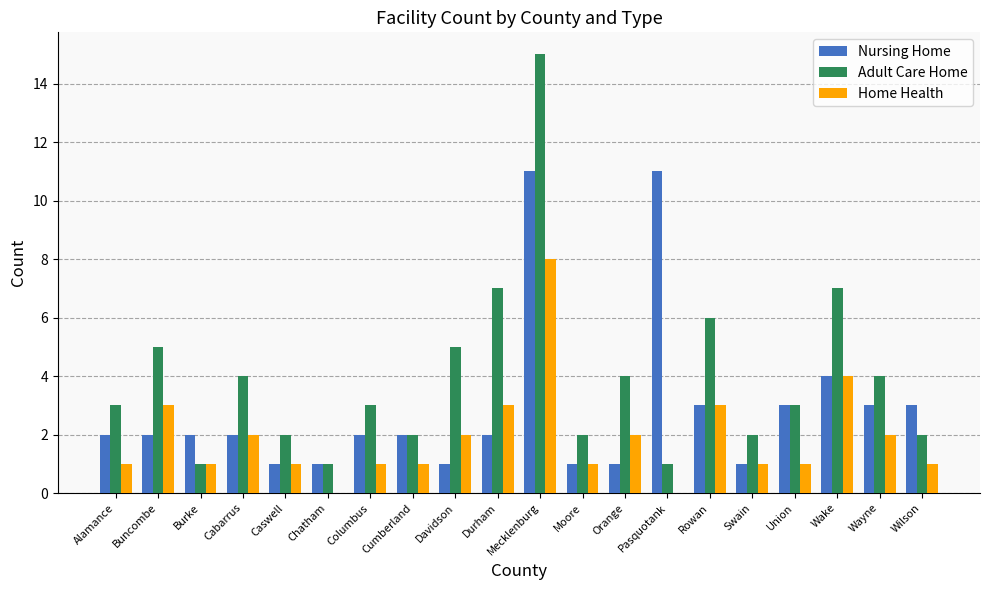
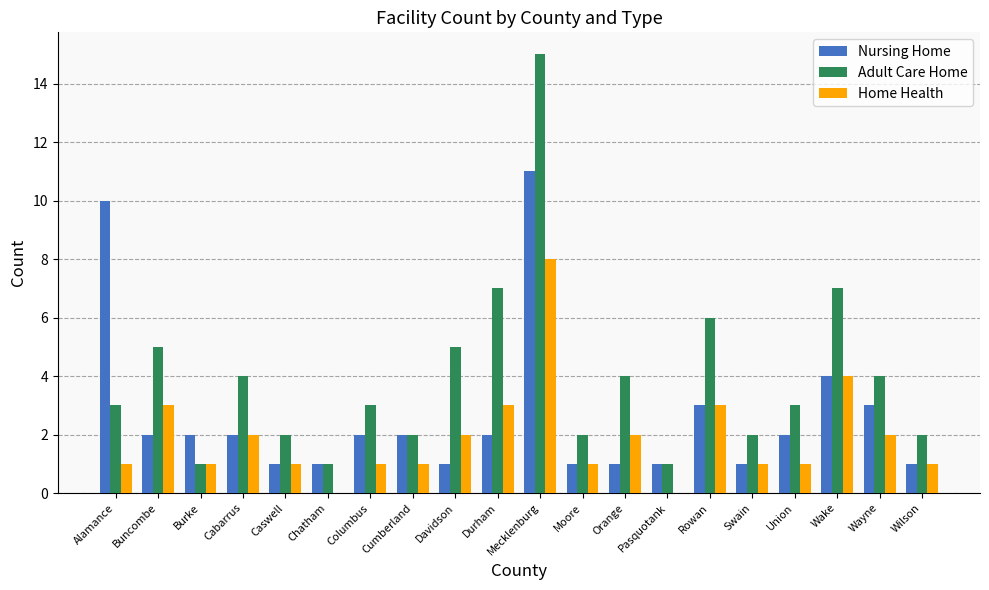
  {
    "Nursing Home": {
-     "Alamance": 2,
+     "Alamance": 10,
      "Buncombe": 2,
      "Burke": 2,
      "Cabarrus": 2,
      "Caswell": 1,
      "Chatham": 1,
      "Columbus": 2,
      "Cumberland": 2,
      "Davidson": 1,
      "Durham": 2,
      "Mecklenburg": 11,
      "Moore": 1,
      "Orange": 1,
-     "Pasquotank": 11,
+     "Pasquotank": 1,
      "Rowan": 3,
      "Swain": 1,
-     "Union": 3,
+     "Union": 2,
      "Wake": 4,
      "Wayne": 3,
-     "Wilson": 3
+     "Wilson": 1
    },
    "Adult Care Home": {
      "Alamance": 3,
      "Buncombe": 5,
      "Burke": 1,
      "Cabarrus": 4,
      "Caswell": 2,
      "Chatham": 1,
      "Columbus": 3,
      "Cumberland": 2,
      "Davidson": 5,
      "Durham": 7,
      "Mecklenburg": 15,
      "Moore": 2,
      "Orange": 4,
      "Pasquotank": 1,
      "Rowan": 6,
      "Swain": 2,
      "Union": 3,
      "Wake": 7,
      "Wayne": 4,
      "Wilson": 2
    },
    "Home Health": {
      "Alamance": 1,
      "Buncombe": 3,
      "Burke": 1,
      "Cabarrus": 2,
      "Caswell": 1,
      "Chatham": 0,
      "Columbus": 1,
      "Cumberland": 1,
      "Davidson": 2,
      "Durham": 3,
      "Mecklenburg": 8,
      "Moore": 1,
      "Orange": 2,
      "Pasquotank": 0,
      "Rowan": 3,
      "Swain": 1,
      "Union": 1,
      "Wake": 4,
      "Wayne": 2,
      "Wilson": 1
    }
  }
